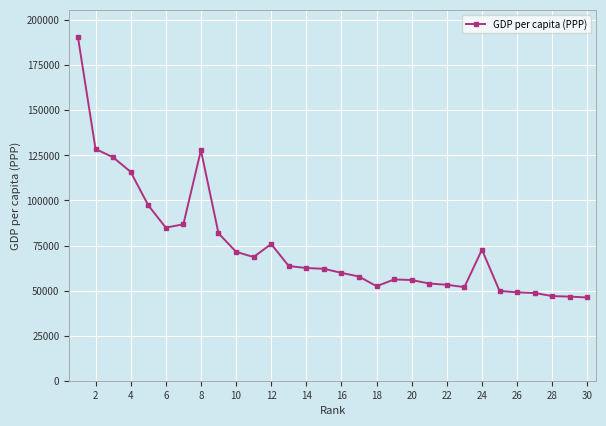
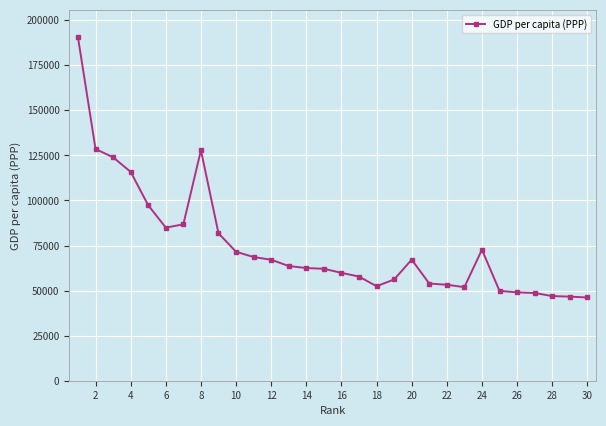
  {
    "2": 129000,
    "4": 116000,
    "6": 85000,
    "8": 128000,
    "10": 72000,
-   "12": 76000,
+   "12": 67000,
    "14": 63000,
    "16": 60000,
    "18": 52000,
-   "20": 56000,
+   "20": 67000,
    "22": 53000,
    "24": 73000,
    "26": 49000,
    "28": 47000,
    "30": 46000
  }
